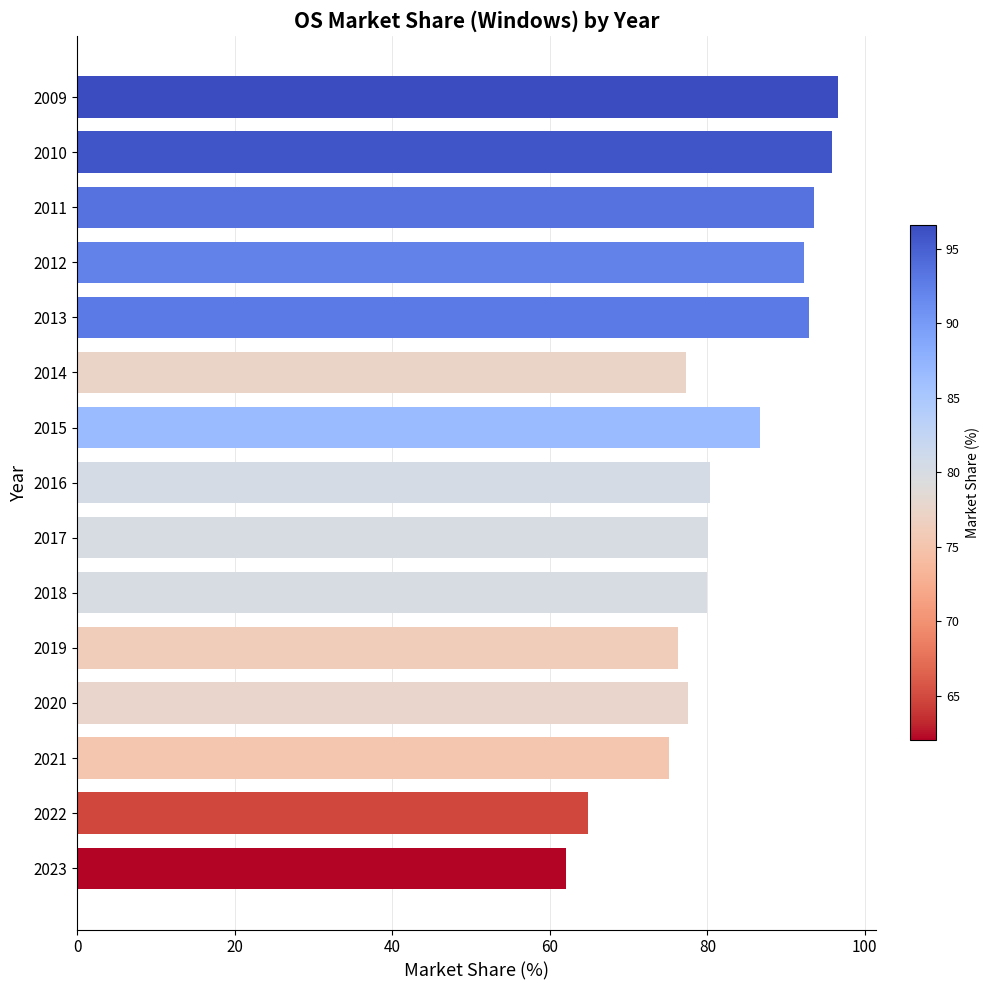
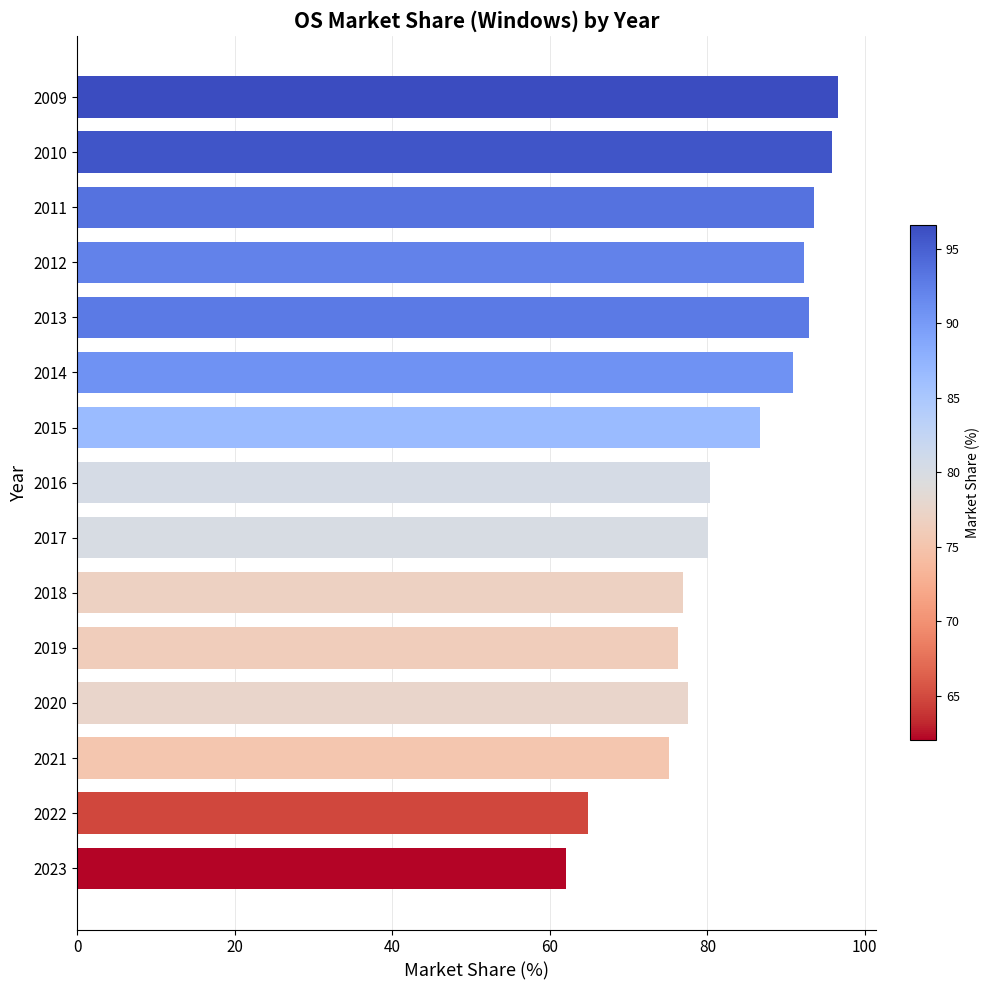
  {
    "2009": 97,
    "2010": 96,
    "2011": 94,
    "2012": 92,
    "2013": 93,
-   "2014": 77,
+   "2014": 91,
    "2015": 87,
    "2016": 80,
    "2017": 80,
-   "2018": 80,
+   "2018": 77,
    "2019": 76,
    "2020": 78,
    "2021": 75,
    "2022": 65,
    "2023": 62
  }
